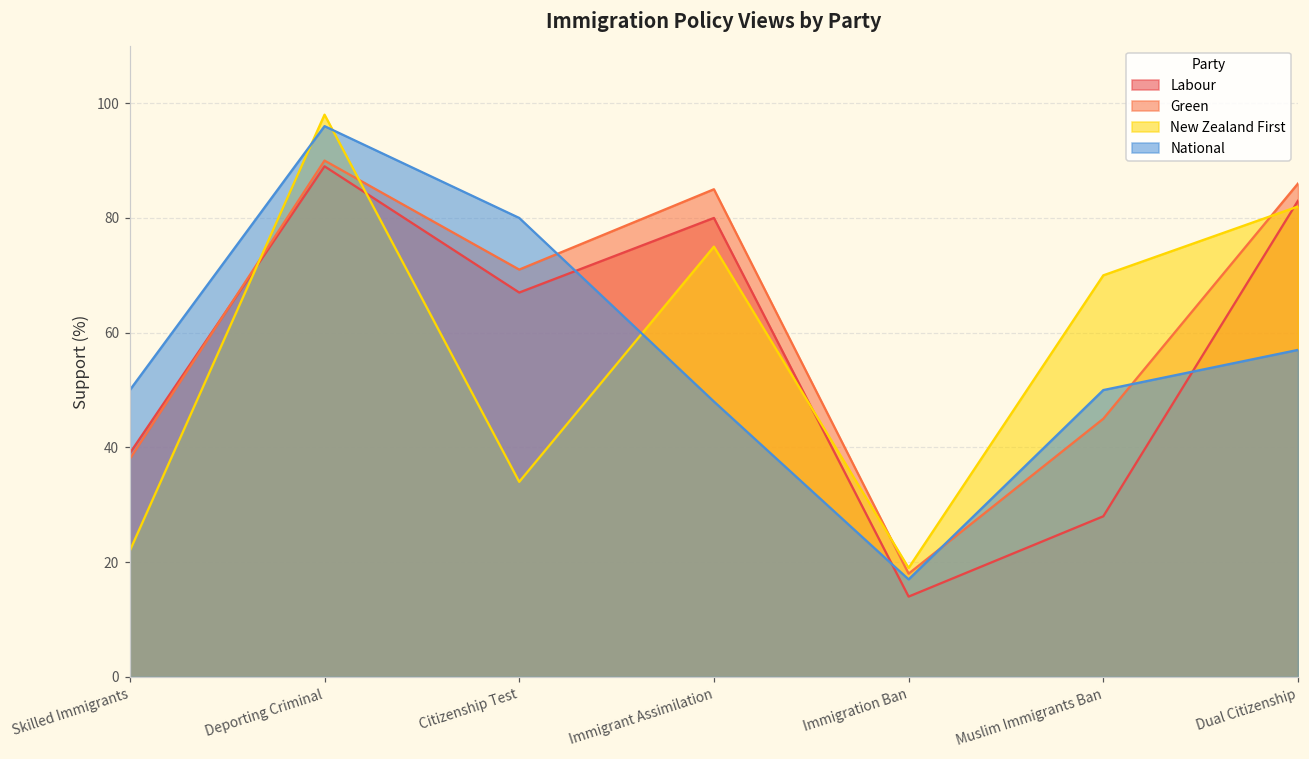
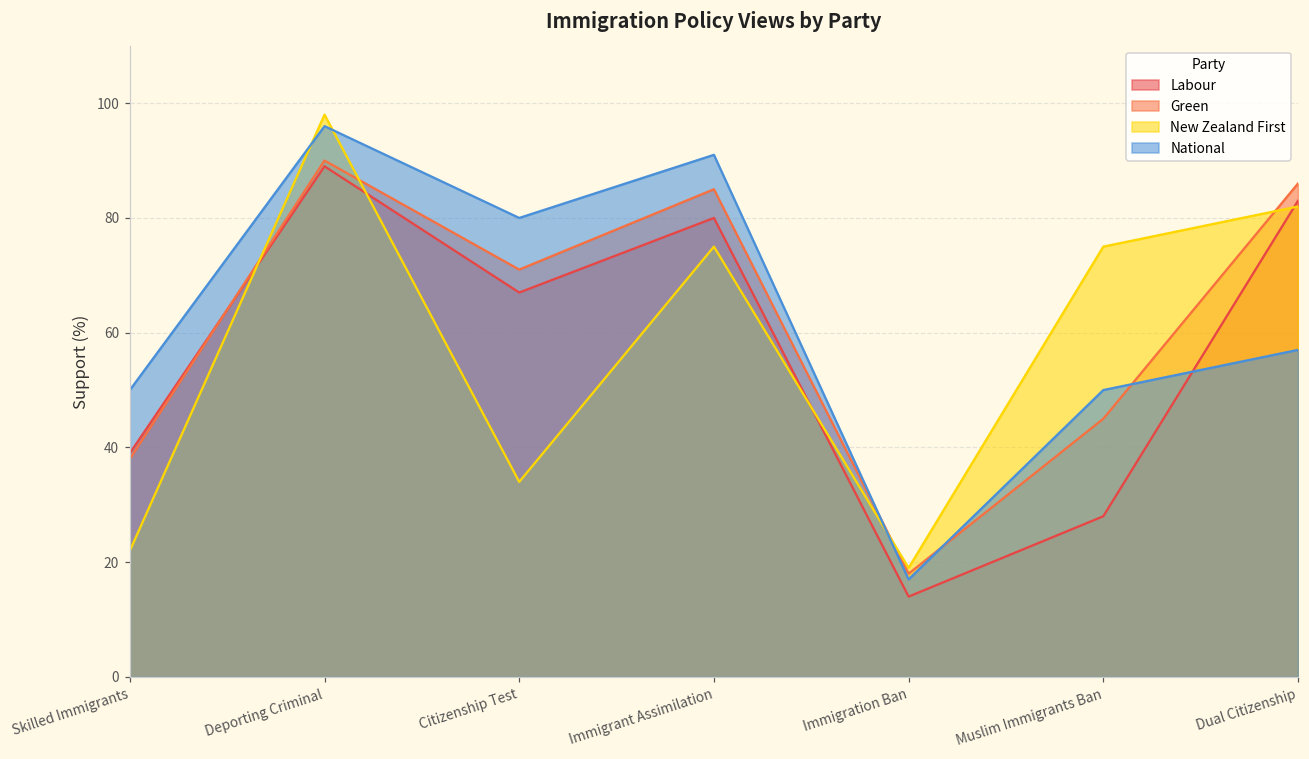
  {
    "New Zealand First": {
      "Skilled Immigrants": 22,
      "Deporting Criminal": 98,
      "Citizenship Test": 34,
      "Immigrant Assimilation": 75,
      "Immigration Ban": 19,
-     "Muslim Immigrants Ban": 70,
+     "Muslim Immigrants Ban": 75,
      "Dual Citizenship": 82
    },
    "National": {
      "Skilled Immigrants": 50,
      "Deporting Criminal": 96,
      "Citizenship Test": 80,
-     "Immigrant Assimilation": 48,
+     "Immigrant Assimilation": 91,
      "Immigration Ban": 17,
      "Muslim Immigrants Ban": 50,
      "Dual Citizenship": 57
    }
  }
